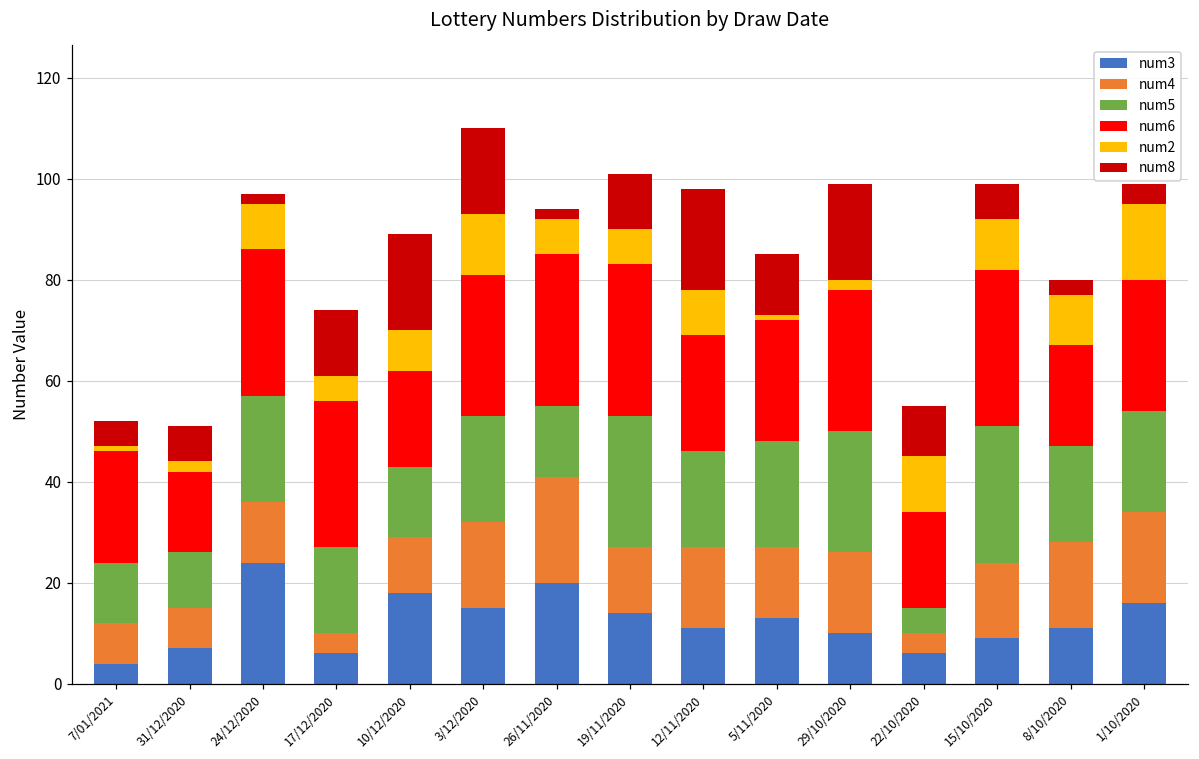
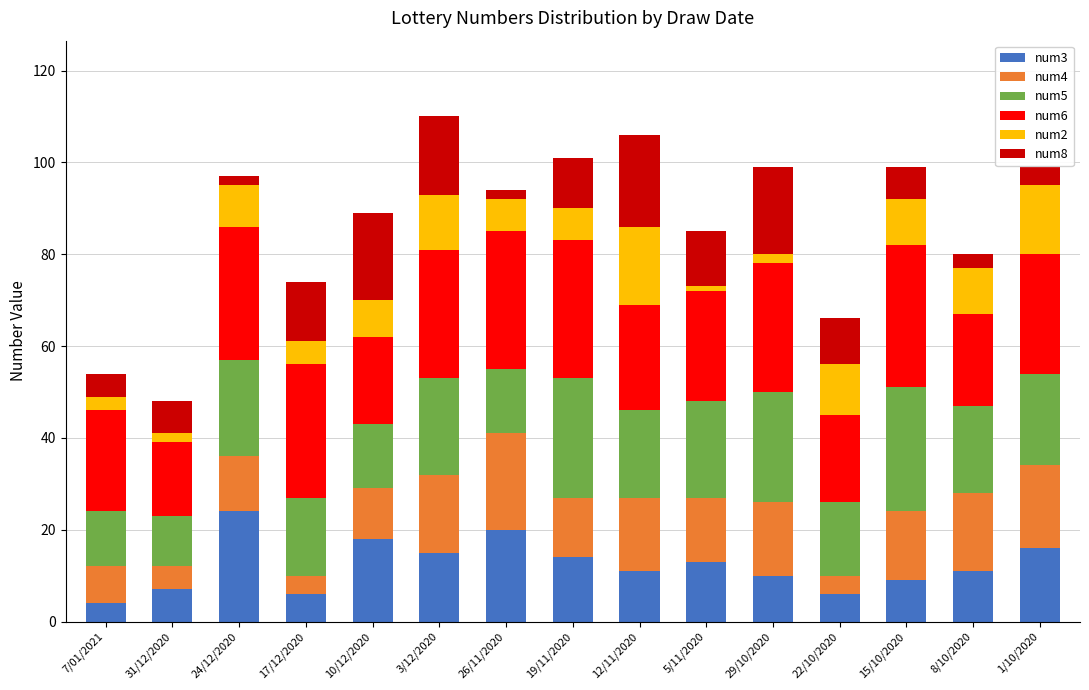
  {
    "num3": {
      "7/01/2021": 4,
      "31/12/2020": 7,
      "24/12/2020": 24,
      "17/12/2020": 6,
      "10/12/2020": 18,
      "3/12/2020": 15,
      "26/11/2020": 20,
      "19/11/2020": 14,
      "12/11/2020": 11,
      "5/11/2020": 13,
      "29/10/2020": 10,
      "22/10/2020": 6,
      "15/10/2020": 9,
      "8/10/2020": 11,
      "1/10/2020": 16
    },
    "num4": {
      "7/01/2021": 8,
-     "31/12/2020": 8,
+     "31/12/2020": 5,
      "24/12/2020": 12,
      "17/12/2020": 4,
      "10/12/2020": 11,
      "3/12/2020": 17,
      "26/11/2020": 21,
      "19/11/2020": 13,
      "12/11/2020": 16,
      "5/11/2020": 14,
      "29/10/2020": 16,
      "22/10/2020": 4,
      "15/10/2020": 15,
      "8/10/2020": 17,
      "1/10/2020": 18
    },
    "num5": {
      "7/01/2021": 12,
      "31/12/2020": 11,
      "24/12/2020": 21,
      "17/12/2020": 17,
      "10/12/2020": 14,
      "3/12/2020": 21,
      "26/11/2020": 14,
      "19/11/2020": 26,
      "12/11/2020": 19,
      "5/11/2020": 21,
      "29/10/2020": 24,
-     "22/10/2020": 5,
+     "22/10/2020": 16,
      "15/10/2020": 27,
      "8/10/2020": 19,
      "1/10/2020": 20
    },
    "num2": {
-     "7/01/2021": 1,
+     "7/01/2021": 3,
      "31/12/2020": 2,
      "24/12/2020": 9,
      "17/12/2020": 5,
      "10/12/2020": 8,
      "3/12/2020": 12,
      "26/11/2020": 7,
      "19/11/2020": 7,
-     "12/11/2020": 9,
+     "12/11/2020": 17,
      "5/11/2020": 1,
      "29/10/2020": 2,
      "22/10/2020": 11,
      "15/10/2020": 10,
      "8/10/2020": 10,
      "1/10/2020": 15
    }
  }
